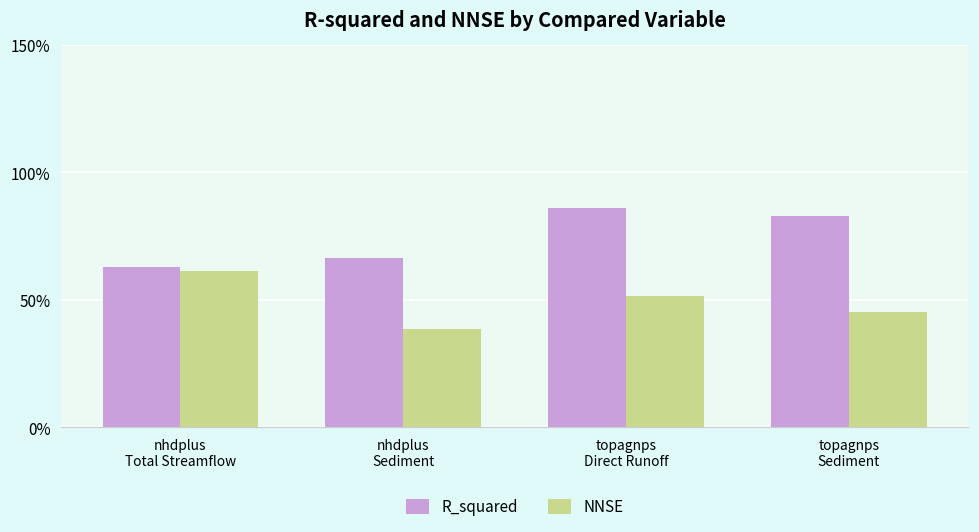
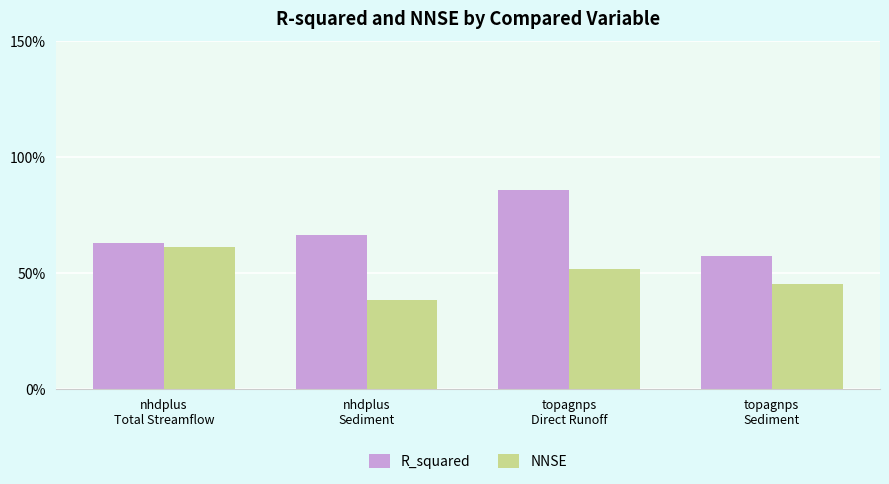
  {
    "R_squared": {
      "nhdplus Total Streamflow": "63%",
      "nhdplus Sediment": "66%",
      "topagnps Direct Runoff": "86%",
-     "topagnps Sediment": "83%"
+     "topagnps Sediment": "58%"
    },
    "NNSE": {
      "nhdplus Total Streamflow": "61%",
      "nhdplus Sediment": "39%",
      "topagnps Direct Runoff": "52%",
      "topagnps Sediment": "45%"
    }
  }
